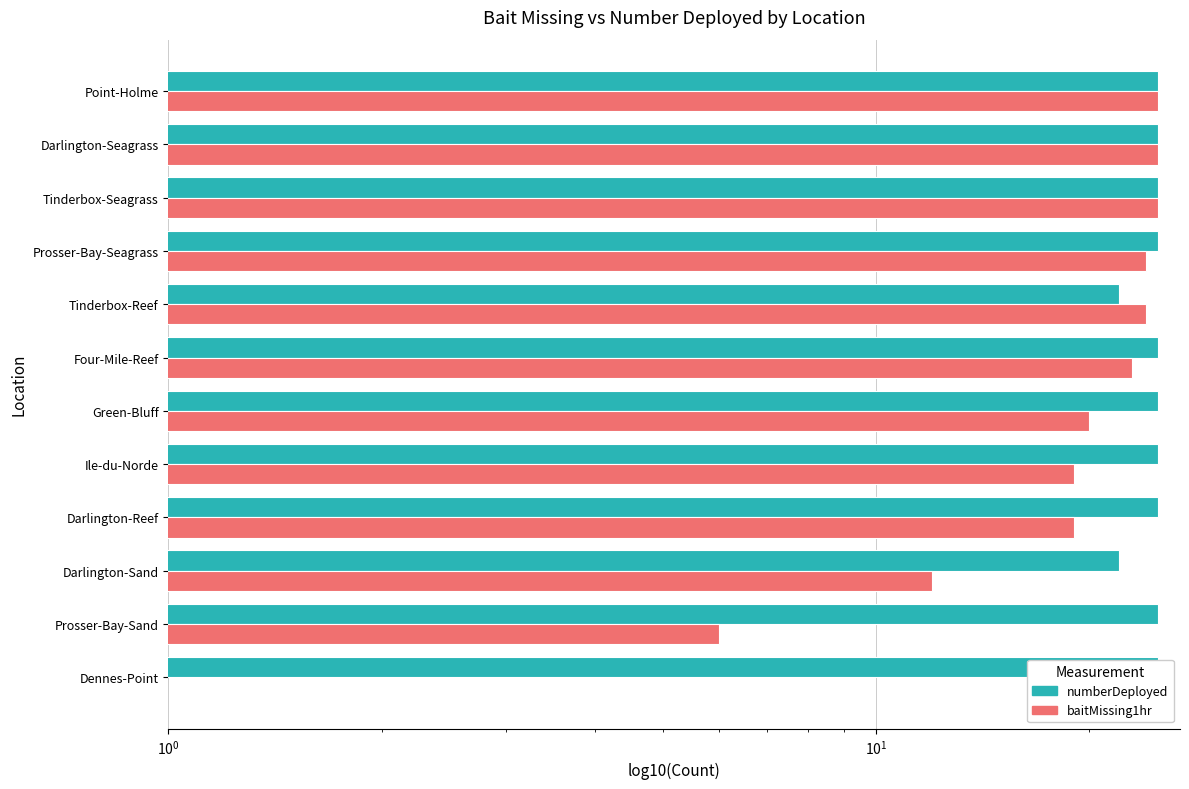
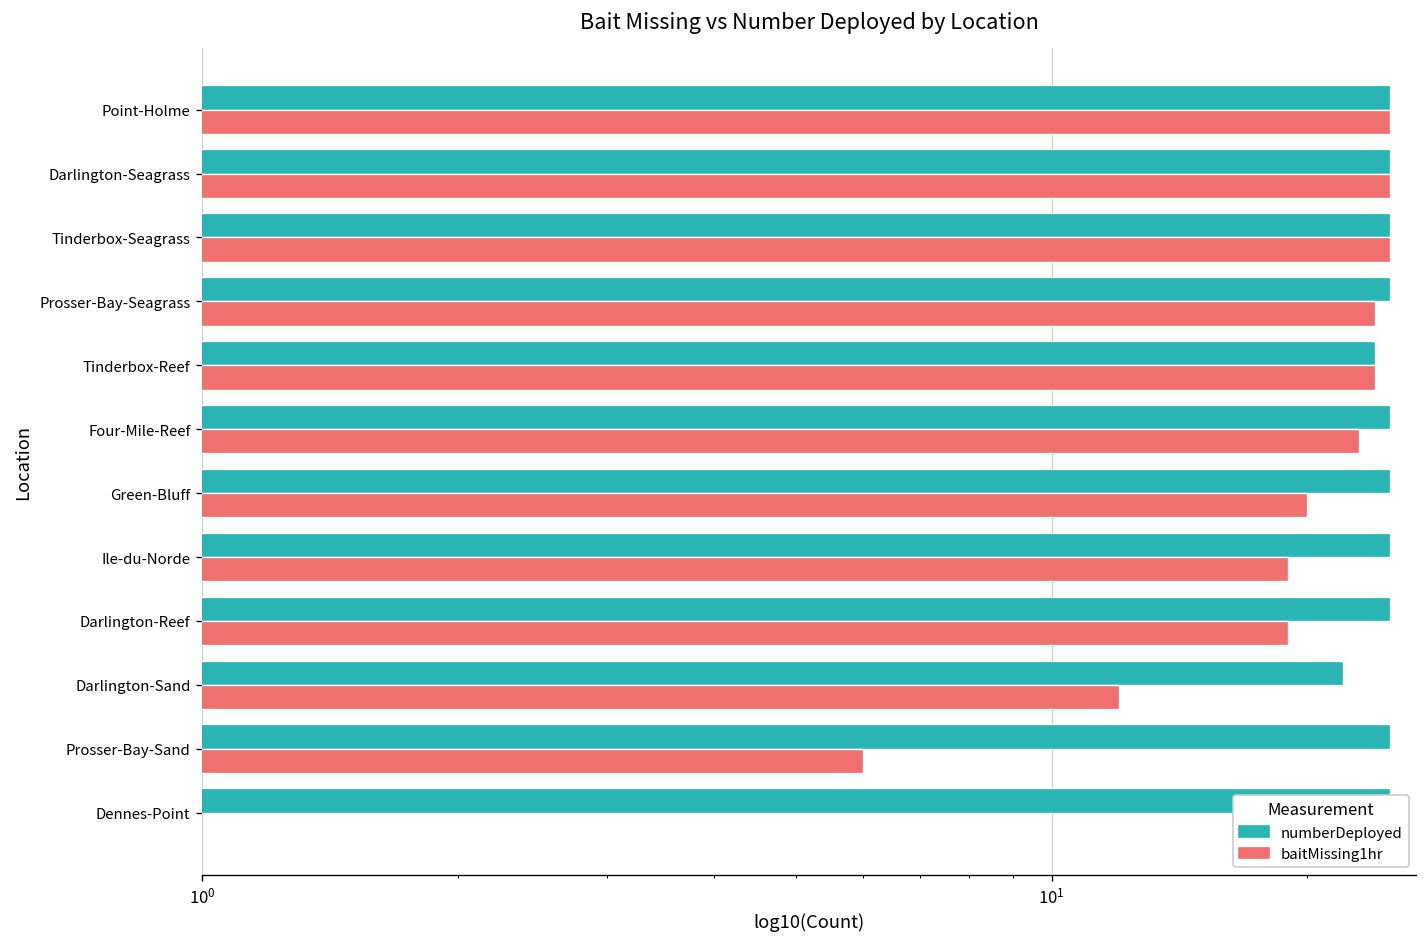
  {
    "numberDeployed": {
      "Point-Holme": 25,
      "Darlington-Seagrass": 25,
      "Tinderbox-Seagrass": 25,
      "Prosser-Bay-Seagrass": 25,
-     "Tinderbox-Reef": 22,
+     "Tinderbox-Reef": 24,
      "Four-Mile-Reef": 25,
      "Green-Bluff": 25,
      "Ile-du-Norde": 25,
      "Darlington-Reef": 25,
      "Darlington-Sand": 22,
      "Prosser-Bay-Sand": 25
    },
    "baitMissing1hr": {
      "Point-Holme": 25,
      "Darlington-Seagrass": 25,
      "Tinderbox-Seagrass": 25,
      "Prosser-Bay-Seagrass": 24,
      "Tinderbox-Reef": 24,
      "Four-Mile-Reef": 23,
      "Green-Bluff": 20,
      "Ile-du-Norde": 19,
      "Darlington-Reef": 19,
      "Darlington-Sand": 12,
      "Prosser-Bay-Sand": 6
    }
  }
